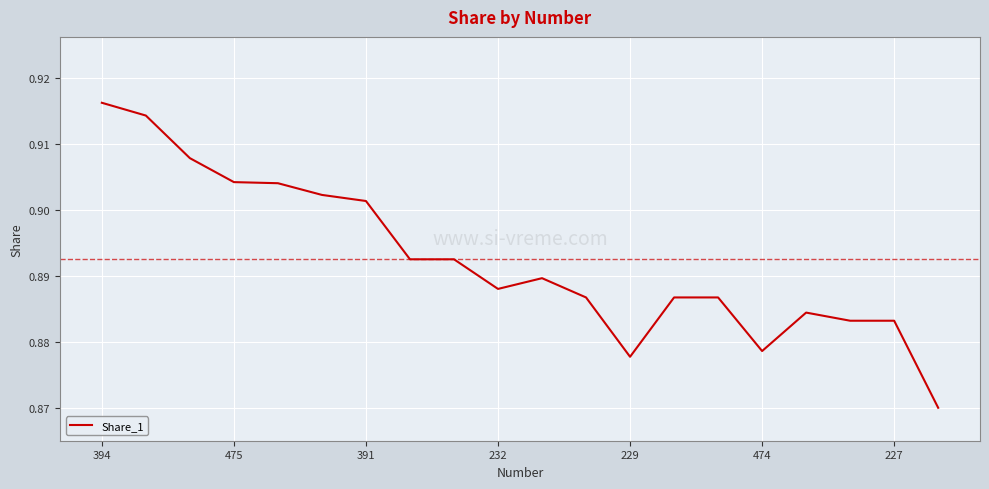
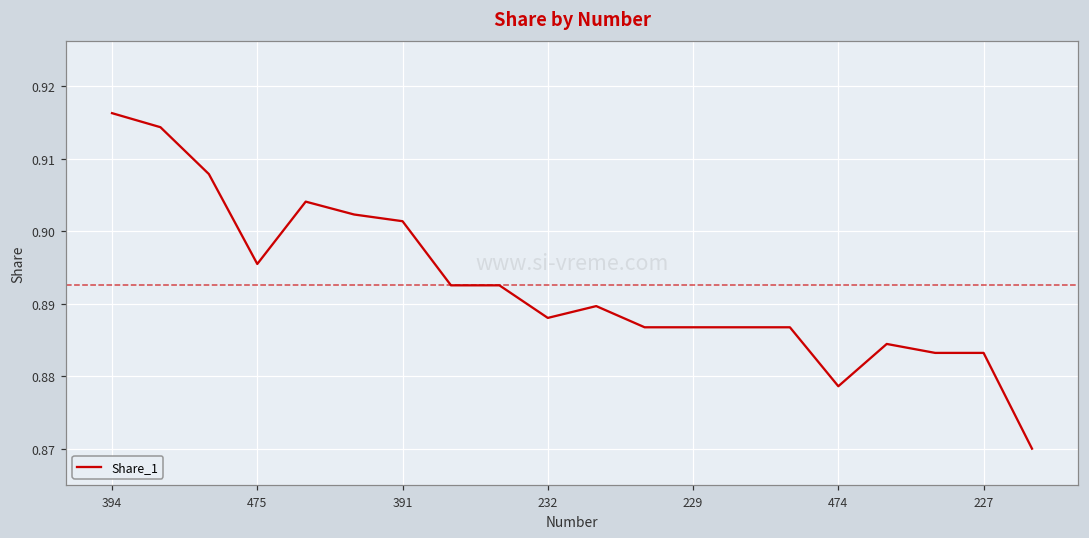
  {
    "394": 0.916,
-   "475": 0.904,
+   "475": 0.895,
    "391": 0.901,
    "232": 0.888,
-   "229": 0.878,
+   "229": 0.887,
    "474": 0.879,
    "227": 0.883
  }
